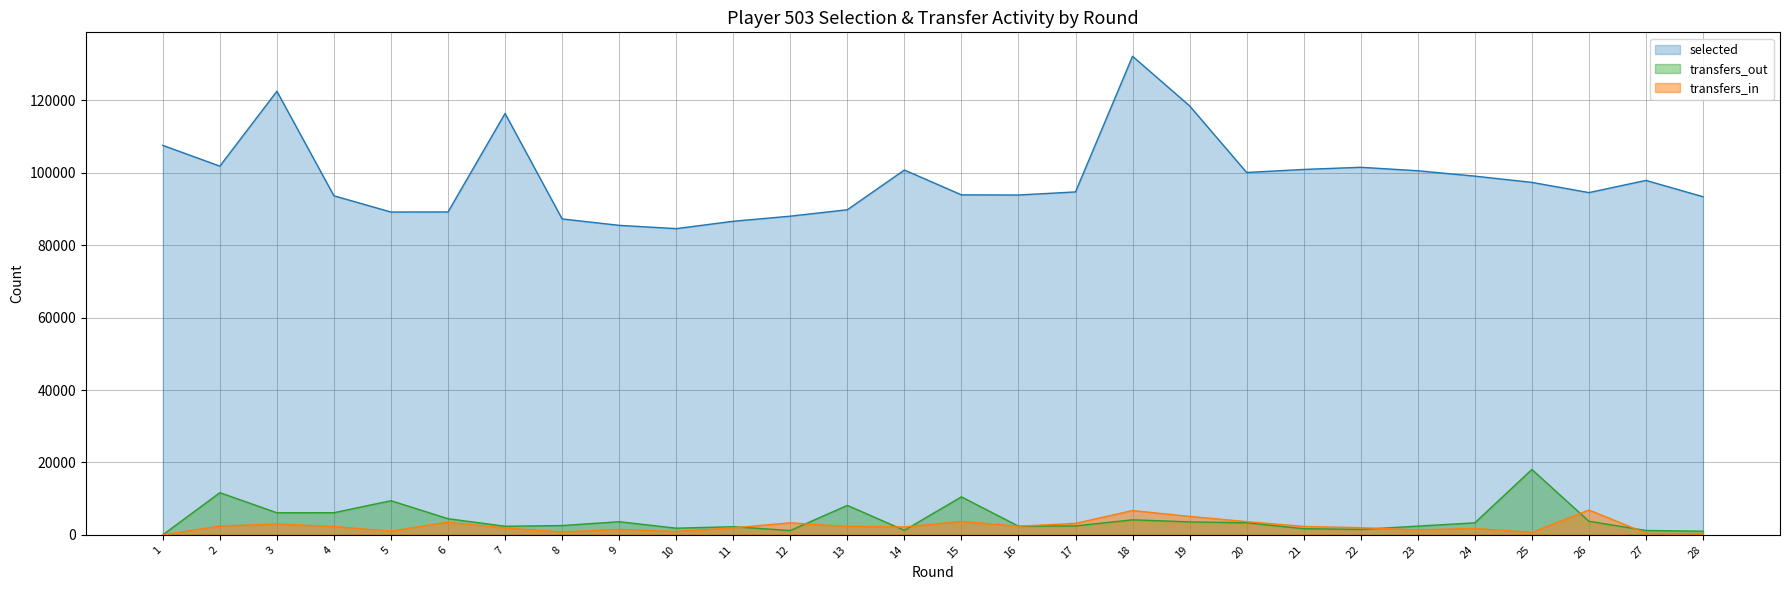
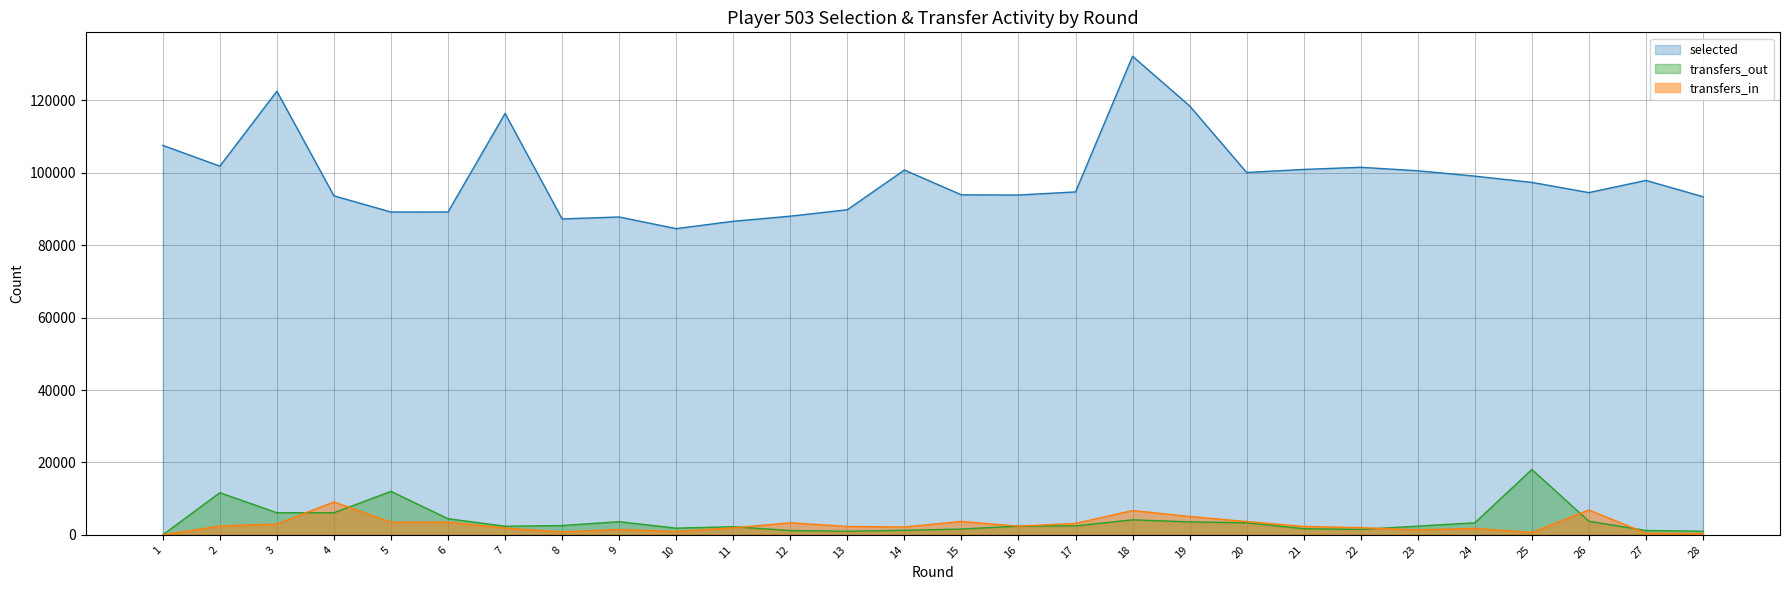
  {
    "selected": {
      "1": 108000,
      "2": 102000,
      "3": 123000,
      "4": 94000,
      "5": 89000,
      "6": 89000,
      "7": 116000,
      "8": 87000,
-     "9": 86000,
+     "9": 88000,
      "10": 85000,
      "11": 87000,
      "12": 88000,
      "13": 90000,
      "14": 101000,
      "15": 94000,
      "16": 94000,
      "17": 95000,
      "18": 132000,
      "19": 119000,
      "20": 100000,
      "21": 101000,
      "22": 102000,
      "23": 101000,
      "24": 99000,
      "25": 97000,
      "26": 95000,
      "27": 98000,
      "28": 93000
    },
    "transfers_out": {
      "2": 12000,
      "3": 6000,
      "4": 6000,
-     "5": 9000,
+     "5": 12000,
      "6": 4000,
      "8": 3000,
      "9": 4000,
      "10": 2000,
      "12": 1000,
-     "13": 8000,
+     "13": 1000,
      "14": 1000,
-     "15": 10000,
+     "15": 2000,
      "18": 4000,
      "19": 4000,
      "23": 2000,
      "24": 3000,
      "25": 18000,
      "26": 4000,
      "27": 1000
    },
    "transfers_in": {
      "2": 2000,
      "3": 3000,
-     "4": 2000,
-     "5": 1000,
+     "4": 9000,
+     "5": 3000,
      "6": 4000,
      "8": 1000,
      "9": 1000,
      "10": 1000,
      "12": 3000,
      "13": 2000,
      "14": 2000,
      "15": 4000,
      "18": 7000,
      "19": 5000,
      "23": 1000,
      "24": 2000,
      "25": 1000,
      "26": 7000,
      "27": 0
    }
  }
